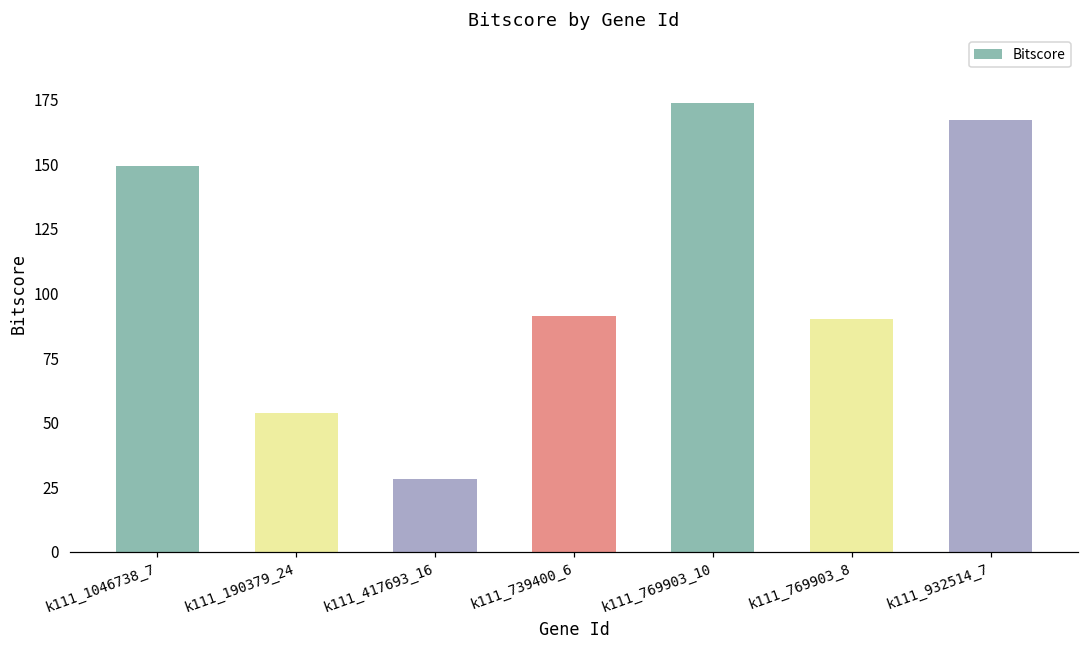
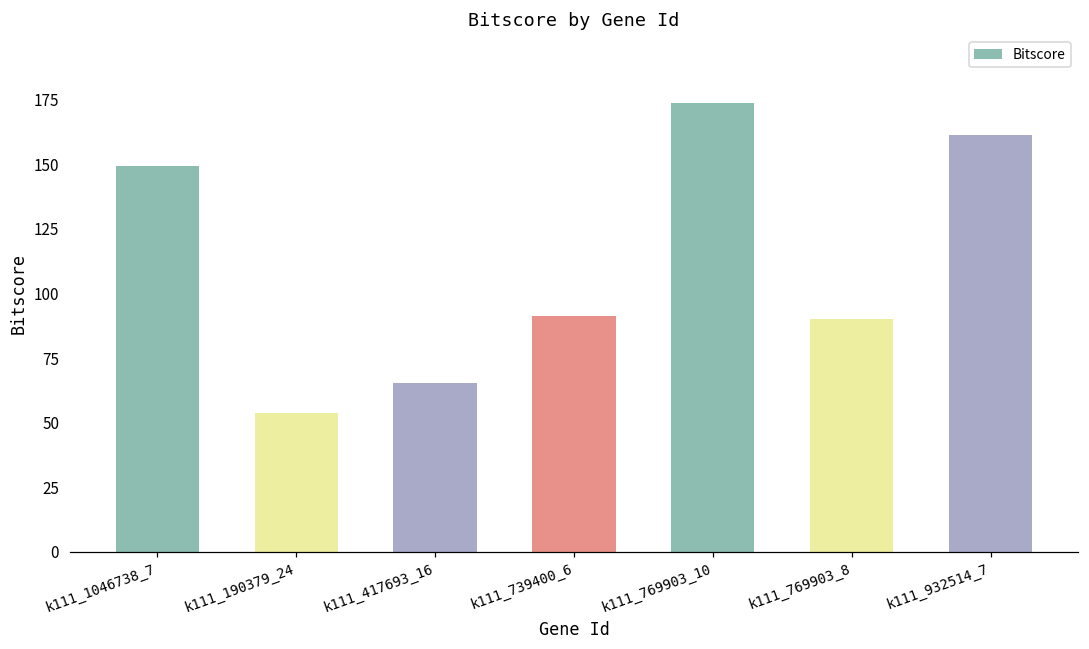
  {
    "k111_1046738_7": 149,
    "k111_190379_24": 54,
-   "k111_417693_16": 28,
+   "k111_417693_16": 66,
    "k111_739400_6": 91,
    "k111_769903_10": 174,
    "k111_769903_8": 90,
-   "k111_932514_7": 167
+   "k111_932514_7": 161
  }
